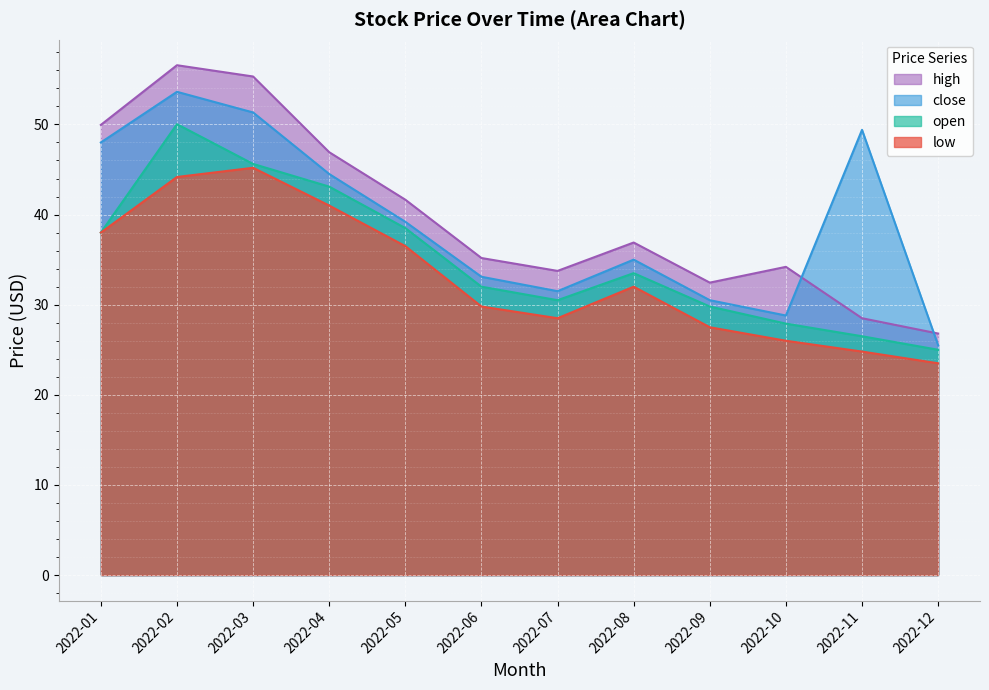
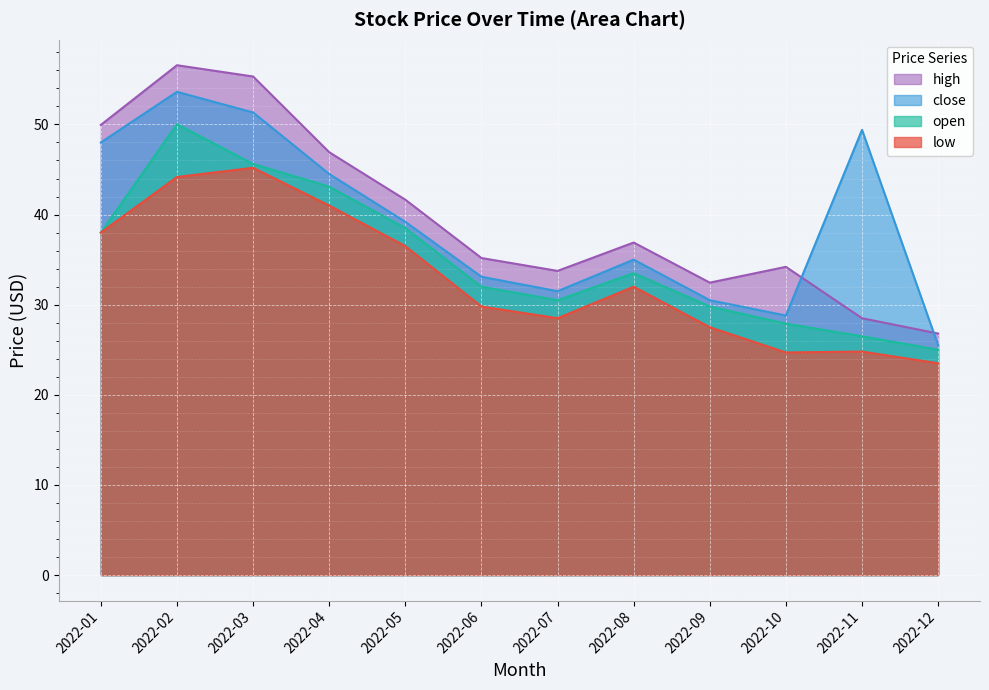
  {
    "high": {
      "2022-01": 50,
      "2022-02": 57,
      "2022-03": 55,
      "2022-04": 47,
      "2022-05": 42,
      "2022-06": 35,
      "2022-07": 34,
      "2022-08": 37,
      "2022-09": 32,
      "2022-10": 34,
      "2022-11": 29,
      "2022-12": 27
    },
    "close": {
      "2022-01": 48,
      "2022-02": 54,
      "2022-03": 51,
      "2022-04": 45,
      "2022-05": 39,
      "2022-06": 33,
      "2022-07": 32,
      "2022-08": 35,
      "2022-09": 31,
      "2022-10": 29,
      "2022-11": 49,
      "2022-12": 26
    },
    "open": {
      "2022-02": 50,
      "2022-03": 46,
      "2022-04": 43,
      "2022-05": 39,
      "2022-06": 32,
      "2022-07": 31,
      "2022-08": 34,
      "2022-09": 30,
      "2022-10": 28,
      "2022-11": 27,
      "2022-12": 25
    },
    "low": {
      "2022-02": 44,
      "2022-03": 45,
      "2022-04": 41,
      "2022-05": 37,
      "2022-06": 30,
      "2022-07": 29,
      "2022-08": 32,
      "2022-09": 28,
-     "2022-10": 26,
+     "2022-10": 25,
      "2022-11": 25,
      "2022-12": 24
    }
  }
